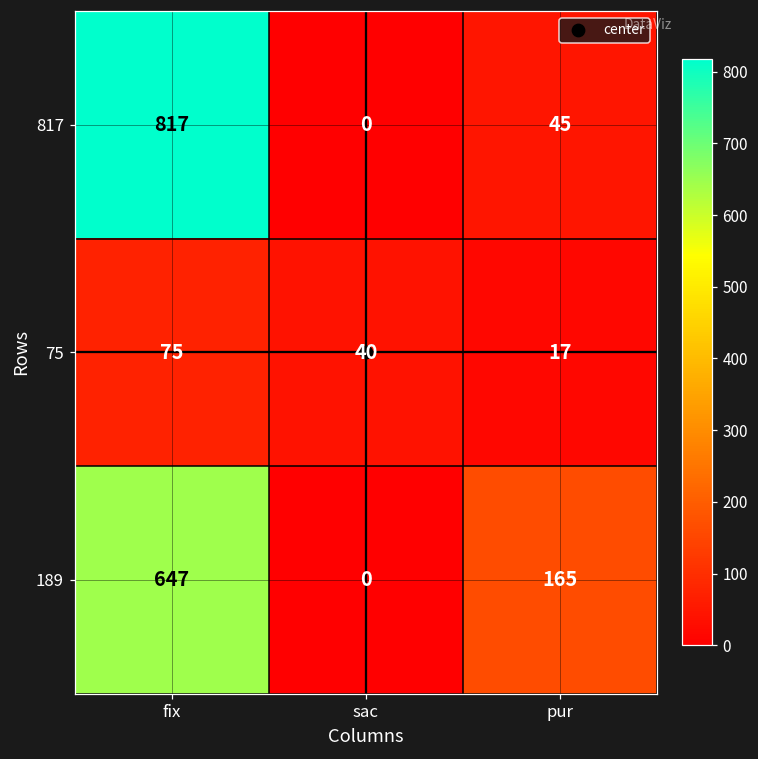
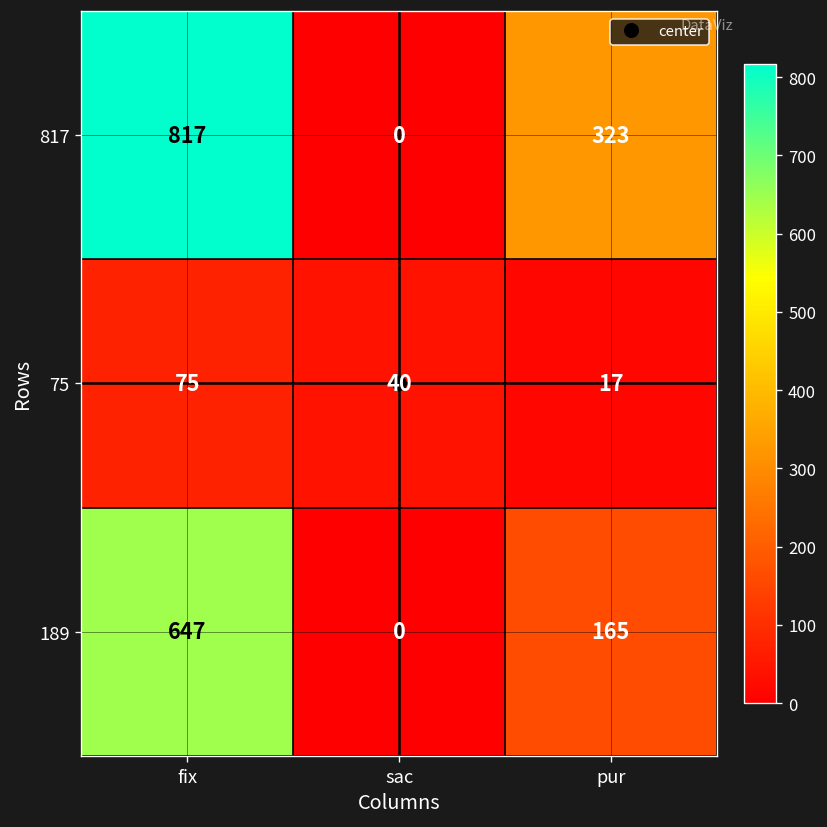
  {
    "817": {
      "fix": 817,
      "sac": 0,
-     "pur": 45
+     "pur": 323
    },
    "75": {
      "fix": 75,
      "pur": 17
    },
    "189": {
      "fix": 647,
      "sac": 0,
      "pur": 165
    }
  }
